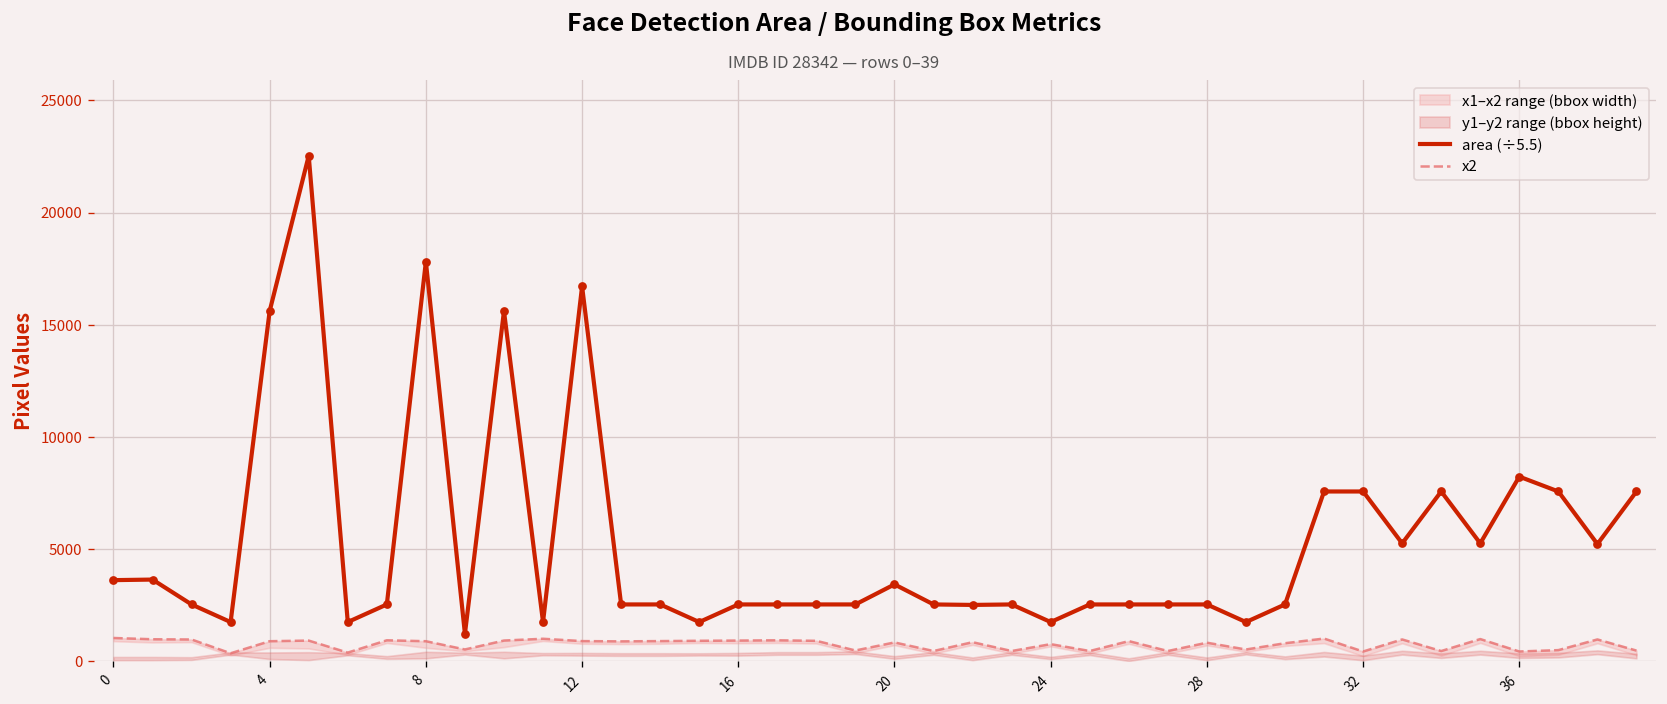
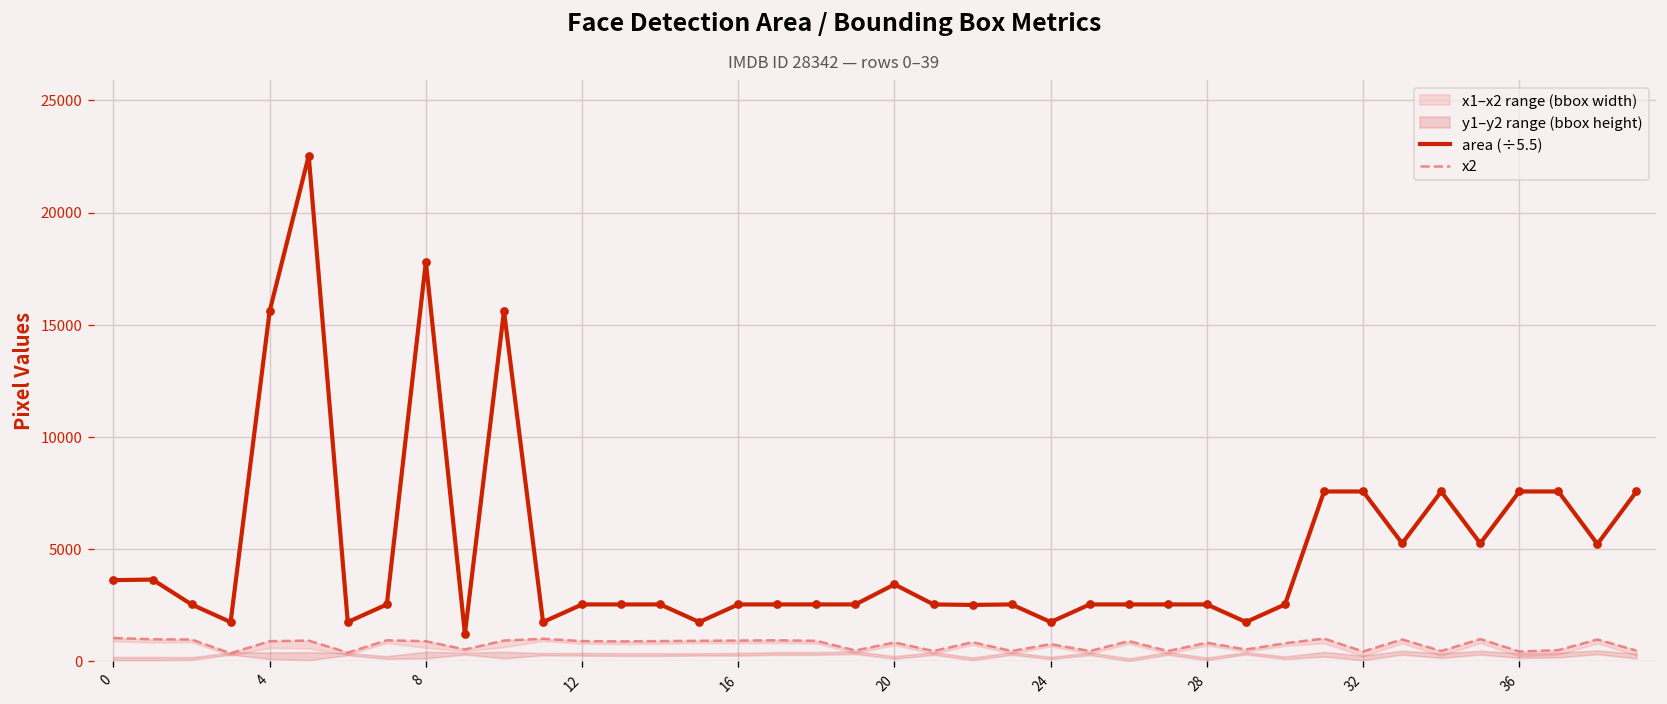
  {
    "area (÷5.5)": {
      "0": 3600,
      "4": 15600,
      "8": 17800,
-     "12": 16700,
+     "12": 2500,
      "16": 2500,
      "20": 3400,
      "24": 1700,
      "28": 2500,
      "32": 7600,
-     "36": 8200
+     "36": 7600
    }
  }
